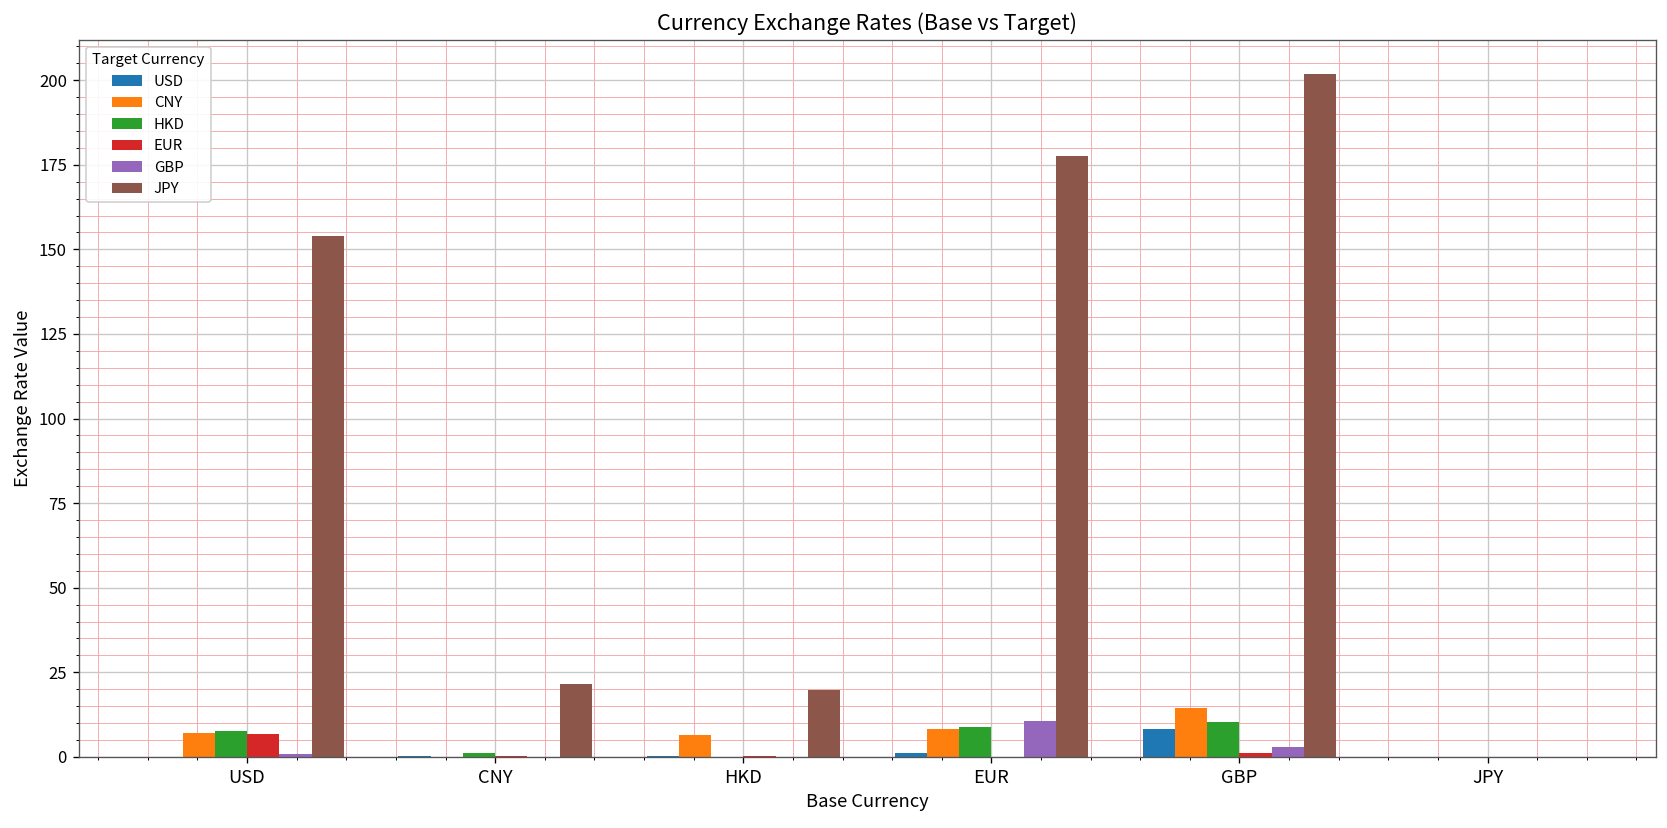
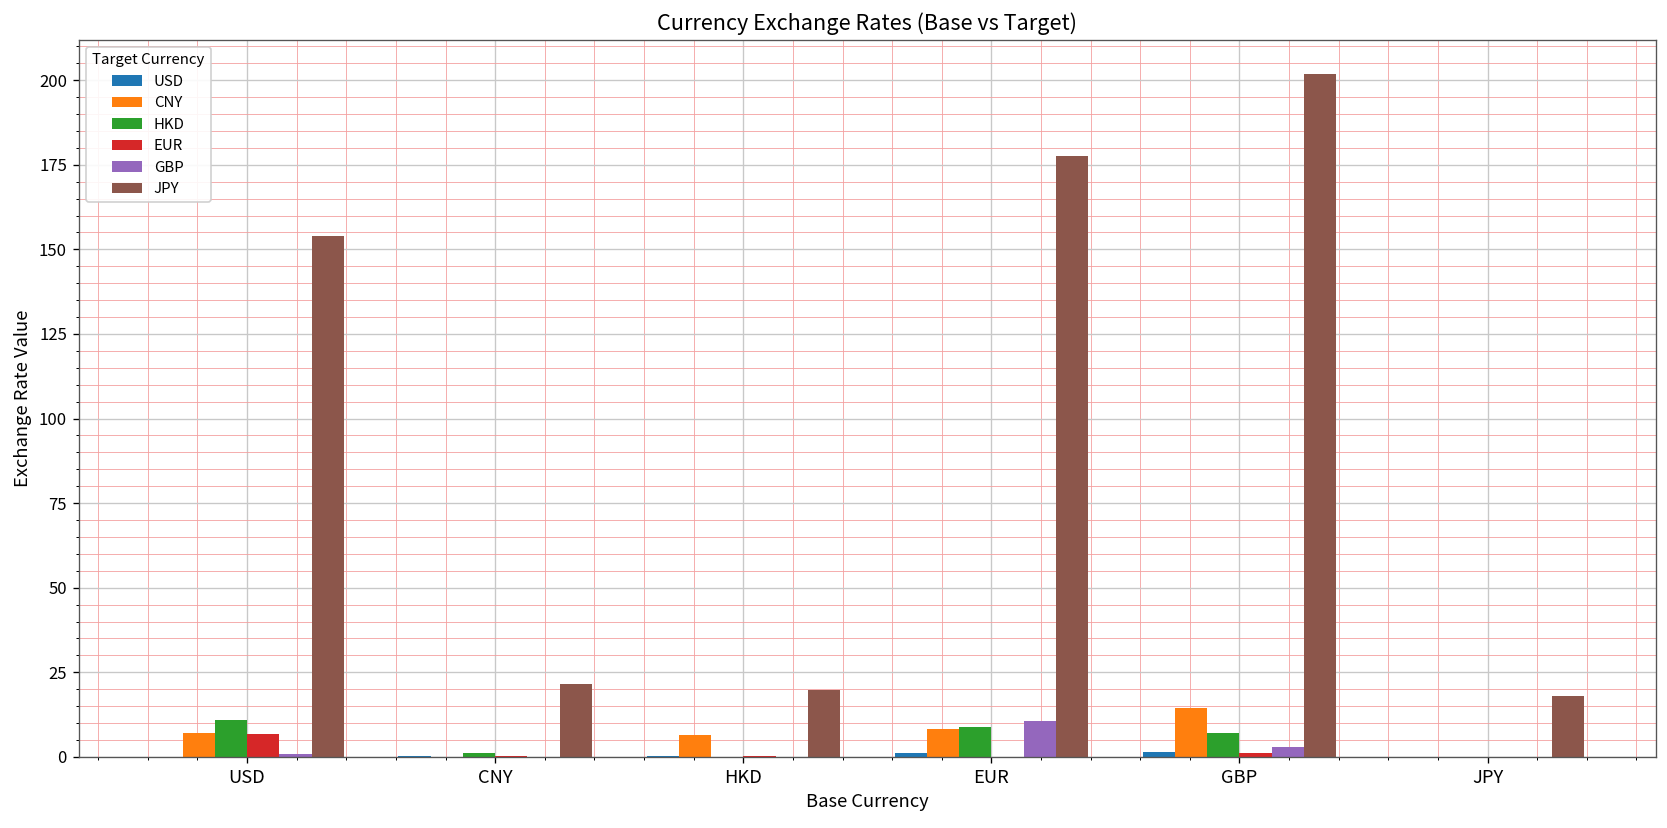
  {
    "USD": {
      "USD": 0,
      "EUR": 1,
-     "GBP": 8
+     "GBP": 1
    },
    "CNY": {
      "USD": 7,
      "CNY": 0,
      "HKD": 6,
      "EUR": 8,
      "GBP": 14
    },
    "HKD": {
-     "USD": 8,
+     "USD": 11,
      "CNY": 1,
      "HKD": 0,
      "EUR": 9,
-     "GBP": 10
+     "GBP": 7
    },
    "EUR": {
      "USD": 7,
      "EUR": 0,
      "GBP": 1
    },
    "GBP": {
      "EUR": 11,
      "GBP": 3
    },
    "JPY": {
      "USD": 154,
      "CNY": 22,
      "HKD": 20,
      "EUR": 178,
      "GBP": 202,
-     "JPY": 0
+     "JPY": 18
    }
  }
